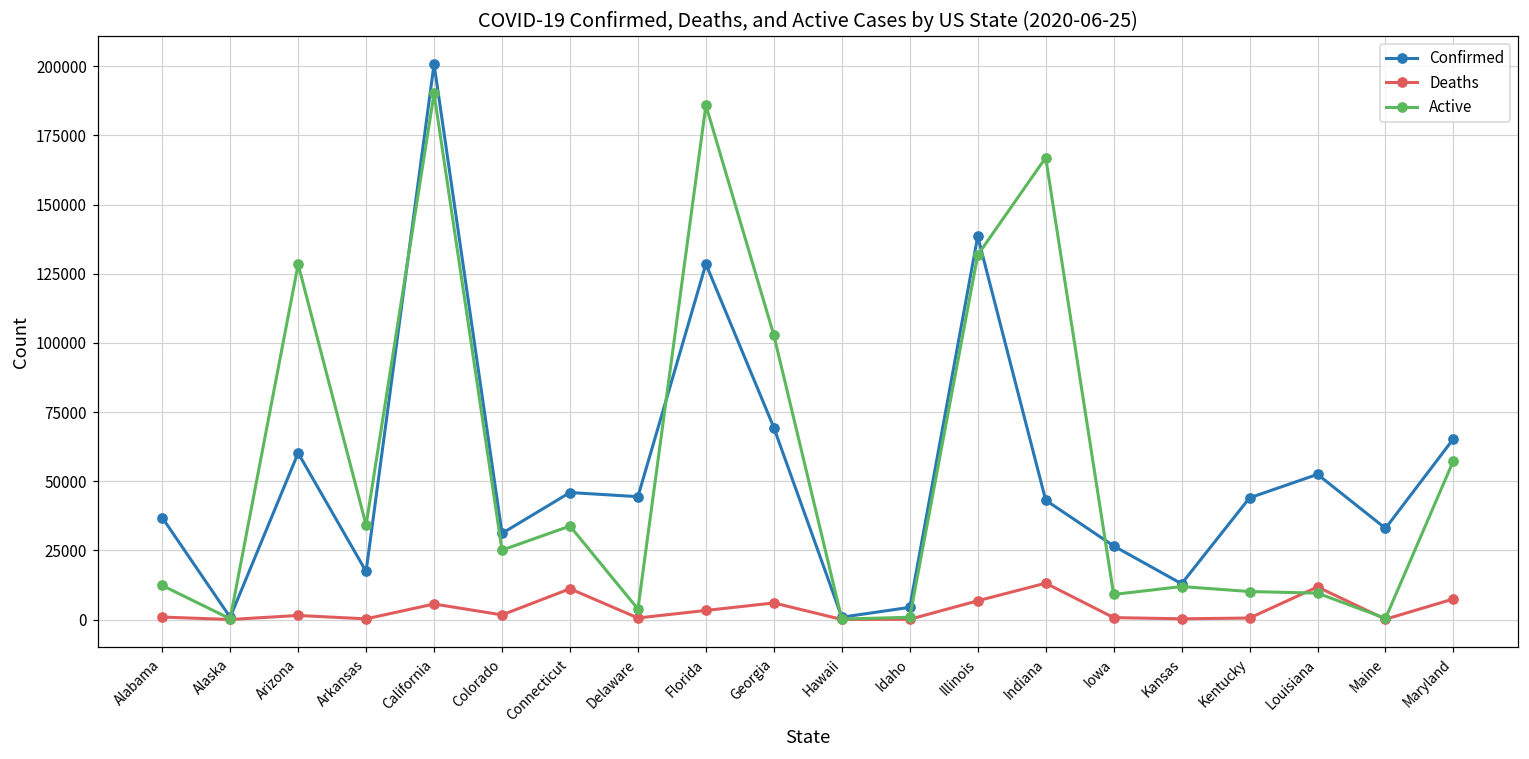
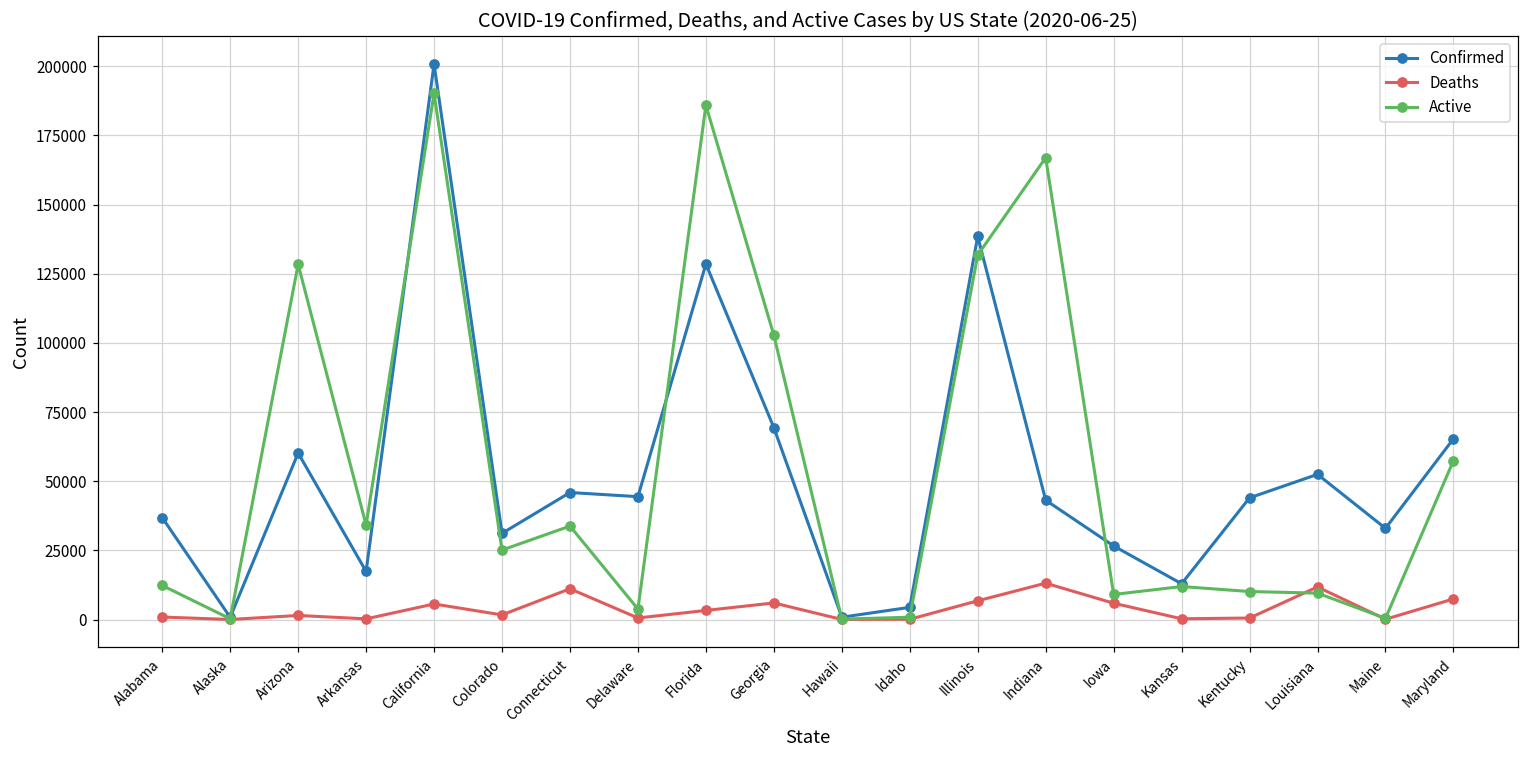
  {
    "Confirmed": {
      "Alabama": 37000,
      "Arizona": 60000,
      "Arkansas": 17000,
      "California": 201000,
      "Colorado": 31000,
      "Connecticut": 46000,
      "Delaware": 44000,
      "Florida": 129000,
      "Georgia": 69000,
      "Idaho": 4000,
      "Illinois": 139000,
      "Indiana": 43000,
      "Iowa": 27000,
      "Kentucky": 44000,
      "Louisiana": 52000,
      "Maine": 33000,
      "Maryland": 65000
    },
    "Deaths": {
      "Alabama": 1000,
      "Arizona": 1000,
      "Arkansas": 0,
      "California": 6000,
      "Colorado": 2000,
      "Connecticut": 11000,
      "Delaware": 1000,
      "Florida": 3000,
      "Georgia": 6000,
      "Illinois": 7000,
      "Indiana": 13000,
-     "Iowa": 1000,
+     "Iowa": 6000,
      "Kansas": 0,
      "Kentucky": 1000,
      "Louisiana": 12000,
      "Maryland": 7000
    },
    "Active": {
      "Alabama": 12000,
      "Arizona": 128000,
      "Arkansas": 34000,
      "California": 190000,
      "Colorado": 25000,
      "Connecticut": 34000,
      "Delaware": 4000,
      "Florida": 186000,
      "Georgia": 103000,
      "Illinois": 132000,
      "Indiana": 167000,
      "Iowa": 9000,
      "Kentucky": 10000,
      "Louisiana": 10000,
      "Maryland": 57000
    }
  }
